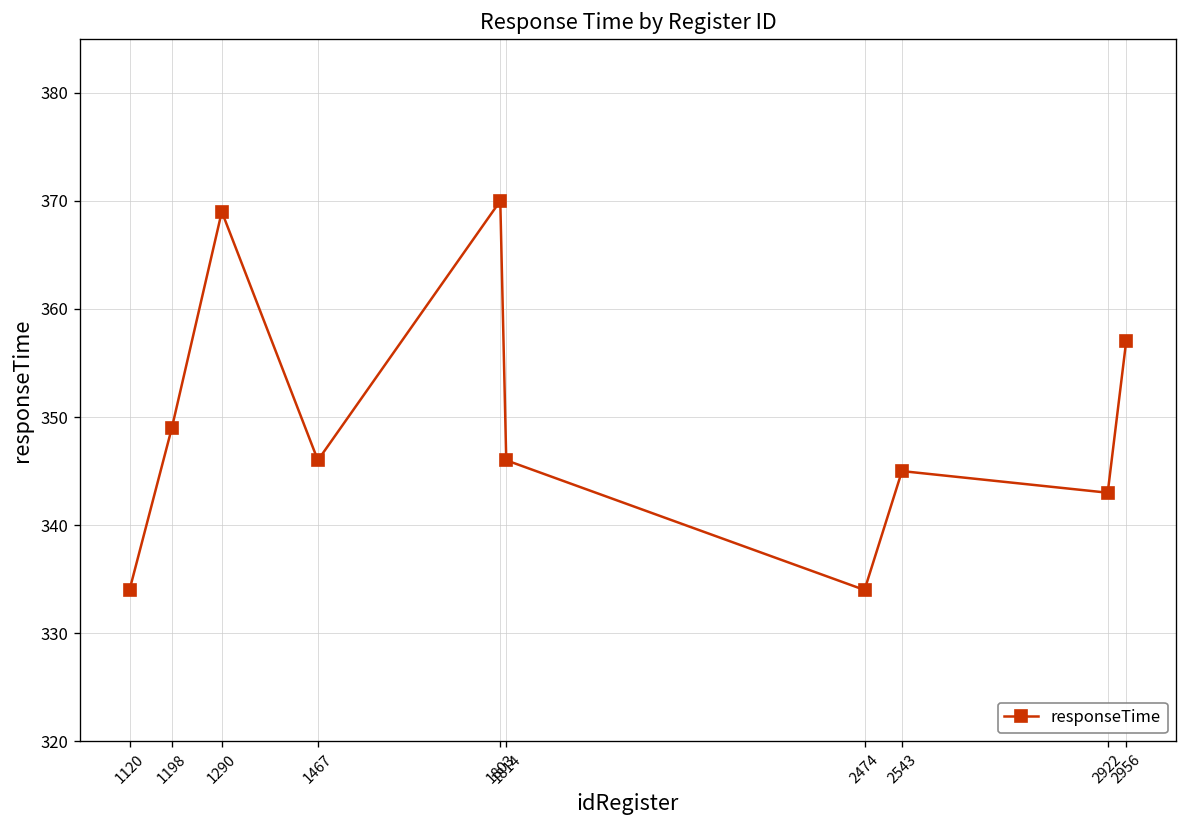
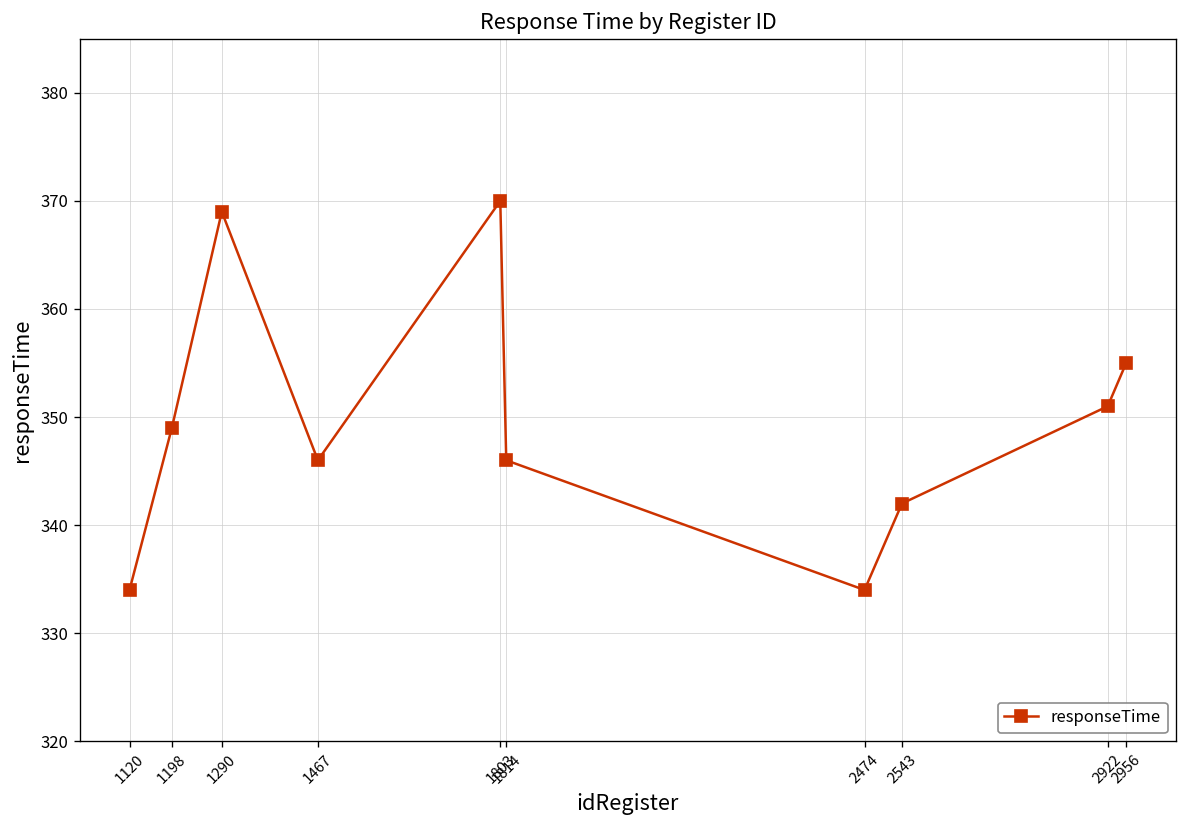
  {
    "1120": 334,
    "1198": 349,
    "1290": 369,
    "1467": 346,
    "1803": 370,
    "1814": 346,
    "2474": 334,
-   "2543": 345,
-   "2922": 343,
-   "2956": 357
+   "2543": 342,
+   "2922": 351,
+   "2956": 355
  }
